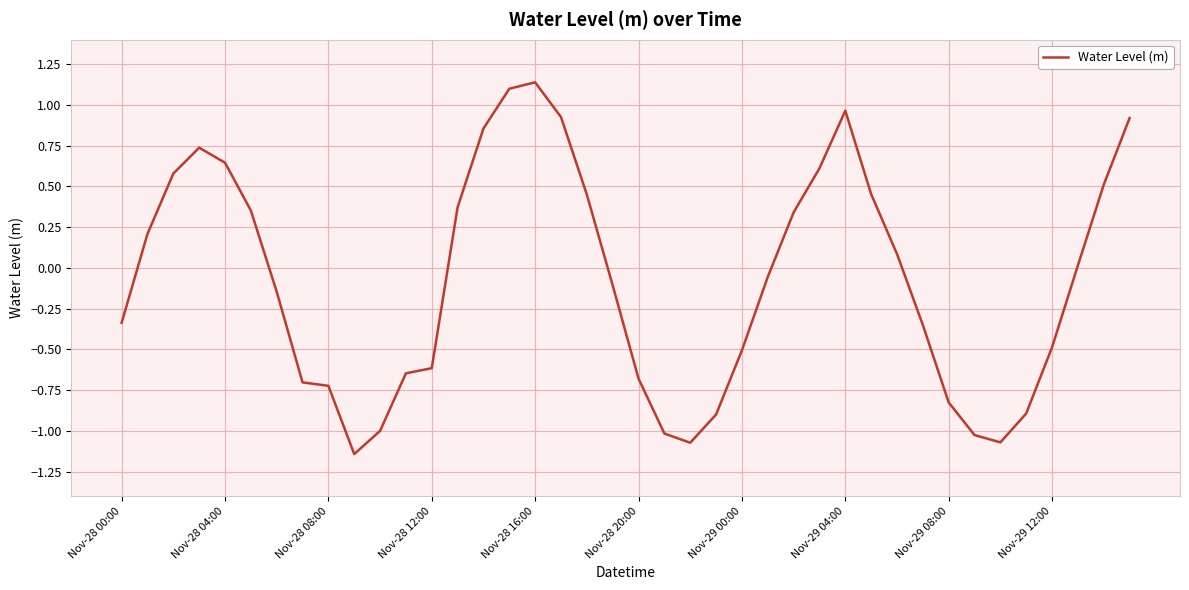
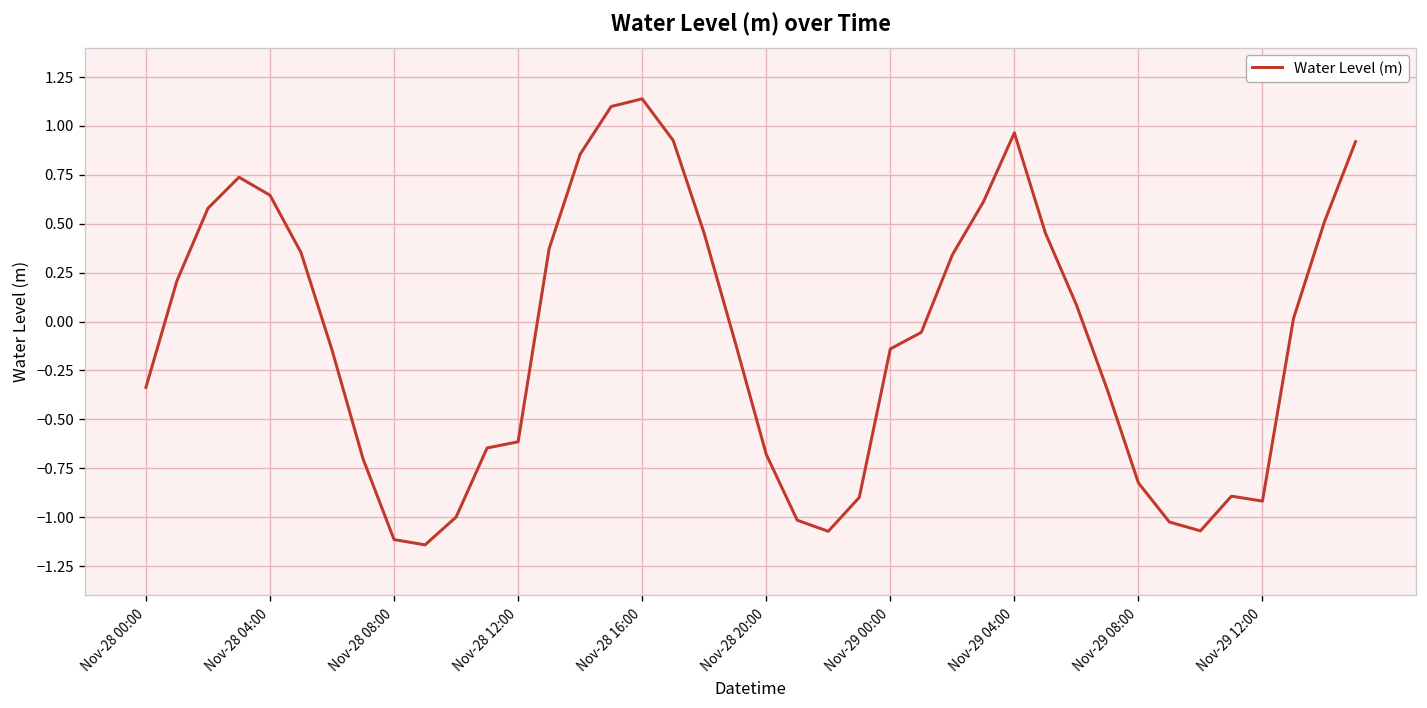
  {
    "Nov-28 00:00": -0.34,
    "Nov-28 04:00": 0.65,
-   "Nov-28 08:00": -0.72,
+   "Nov-28 08:00": -1.11,
    "Nov-28 12:00": -0.61,
    "Nov-28 16:00": 1.14,
    "Nov-28 20:00": -0.68,
-   "Nov-29 00:00": -0.51,
+   "Nov-29 00:00": -0.14,
    "Nov-29 04:00": 0.96,
    "Nov-29 08:00": -0.82,
-   "Nov-29 12:00": -0.49
+   "Nov-29 12:00": -0.92
  }
